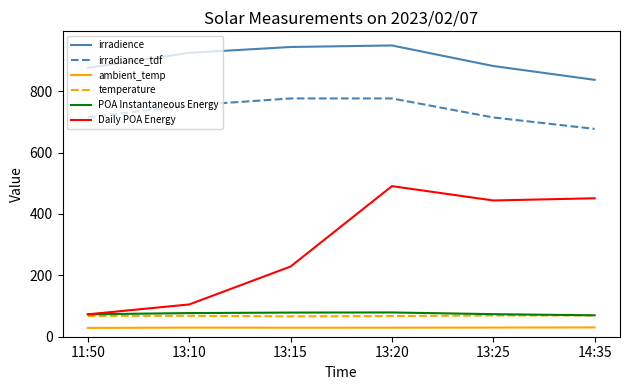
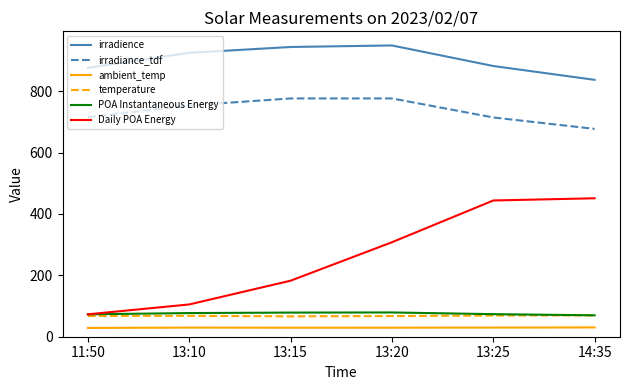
  {
    "POA Instantaneous Energy": {
      "13:10": 80,
      "13:15": 80,
      "13:20": 80
    },
    "Daily POA Energy": {
      "13:10": 110,
-     "13:15": 230,
-     "13:20": 490,
+     "13:15": 180,
+     "13:20": 310,
      "13:25": 440,
      "14:35": 450
    }
  }
